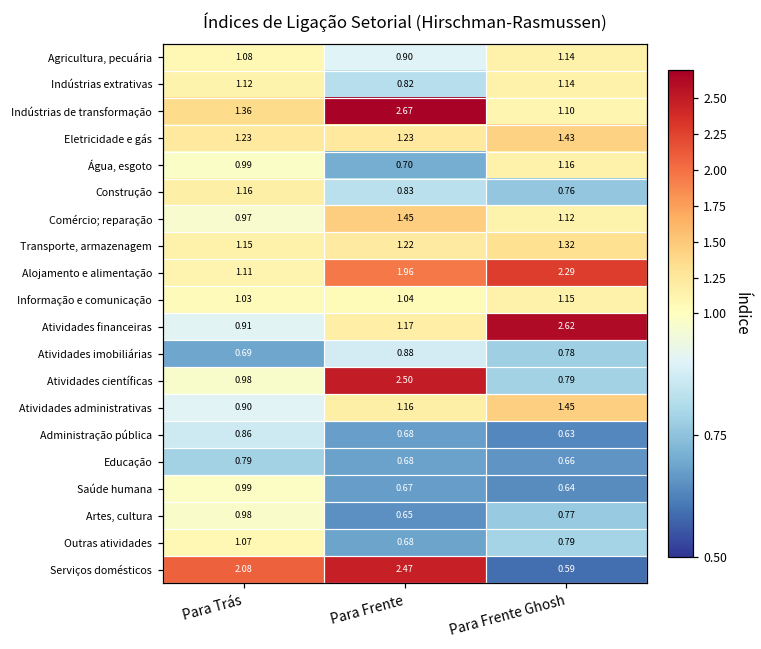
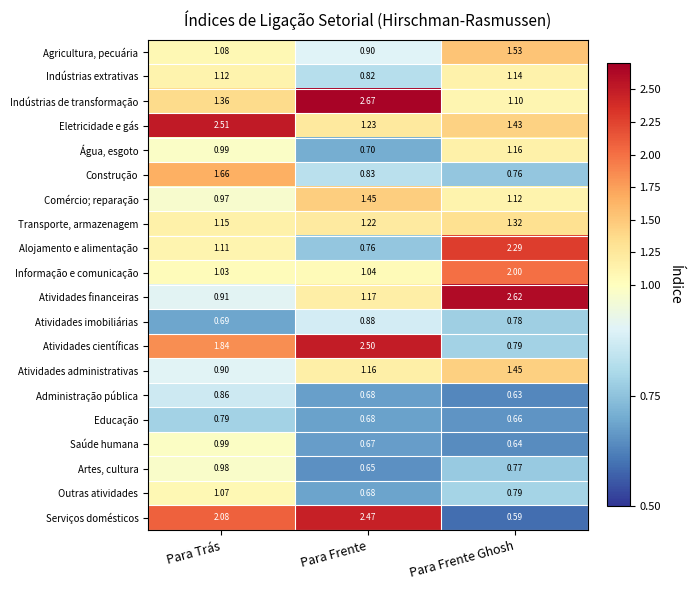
  {
    "Agricultura, pecuária": {
      "Para Trás": 1.08,
      "Para Frente": 0.90,
-     "Para Frente Ghosh": 1.14
+     "Para Frente Ghosh": 1.53
    },
    "Indústrias extrativas": {
      "Para Trás": 1.12,
      "Para Frente": 0.82,
      "Para Frente Ghosh": 1.14
    },
    "Indústrias de transformação": {
      "Para Trás": 1.36,
      "Para Frente": 2.67,
      "Para Frente Ghosh": 1.10
    },
    "Eletricidade e gás": {
-     "Para Trás": 1.23,
+     "Para Trás": 2.51,
      "Para Frente": 1.23,
      "Para Frente Ghosh": 1.43
    },
    "Água, esgoto": {
      "Para Trás": 0.99,
      "Para Frente": 0.70,
      "Para Frente Ghosh": 1.16
    },
    "Construção": {
-     "Para Trás": 1.16,
+     "Para Trás": 1.66,
      "Para Frente": 0.83,
      "Para Frente Ghosh": 0.76
    },
    "Comércio; reparação": {
      "Para Trás": 0.97,
      "Para Frente": 1.45,
      "Para Frente Ghosh": 1.12
    },
    "Transporte, armazenagem": {
      "Para Trás": 1.15,
      "Para Frente": 1.22,
      "Para Frente Ghosh": 1.32
    },
    "Alojamento e alimentação": {
      "Para Trás": 1.11,
-     "Para Frente": 1.96,
+     "Para Frente": 0.76,
      "Para Frente Ghosh": 2.29
    },
    "Informação e comunicação": {
      "Para Trás": 1.03,
      "Para Frente": 1.04,
-     "Para Frente Ghosh": 1.15
+     "Para Frente Ghosh": 2.00
    },
    "Atividades financeiras": {
      "Para Trás": 0.91,
      "Para Frente": 1.17,
      "Para Frente Ghosh": 2.62
    },
    "Atividades imobiliárias": {
      "Para Trás": 0.69,
      "Para Frente": 0.88,
      "Para Frente Ghosh": 0.78
    },
    "Atividades científicas": {
-     "Para Trás": 0.98,
+     "Para Trás": 1.84,
      "Para Frente": 2.50,
      "Para Frente Ghosh": 0.79
    },
    "Atividades administrativas": {
      "Para Trás": 0.90,
      "Para Frente": 1.16,
      "Para Frente Ghosh": 1.45
    },
    "Administração pública": {
      "Para Trás": 0.86,
      "Para Frente": 0.68,
      "Para Frente Ghosh": 0.63
    },
    "Educação": {
      "Para Trás": 0.79,
      "Para Frente": 0.68,
      "Para Frente Ghosh": 0.66
    },
    "Saúde humana": {
      "Para Trás": 0.99,
      "Para Frente": 0.67,
      "Para Frente Ghosh": 0.64
    },
    "Artes, cultura": {
      "Para Trás": 0.98,
      "Para Frente": 0.65,
      "Para Frente Ghosh": 0.77
    },
    "Outras atividades": {
      "Para Trás": 1.07,
      "Para Frente": 0.68,
      "Para Frente Ghosh": 0.79
    },
    "Serviços domésticos": {
      "Para Trás": 2.08,
      "Para Frente": 2.47,
      "Para Frente Ghosh": 0.59
    }
  }
